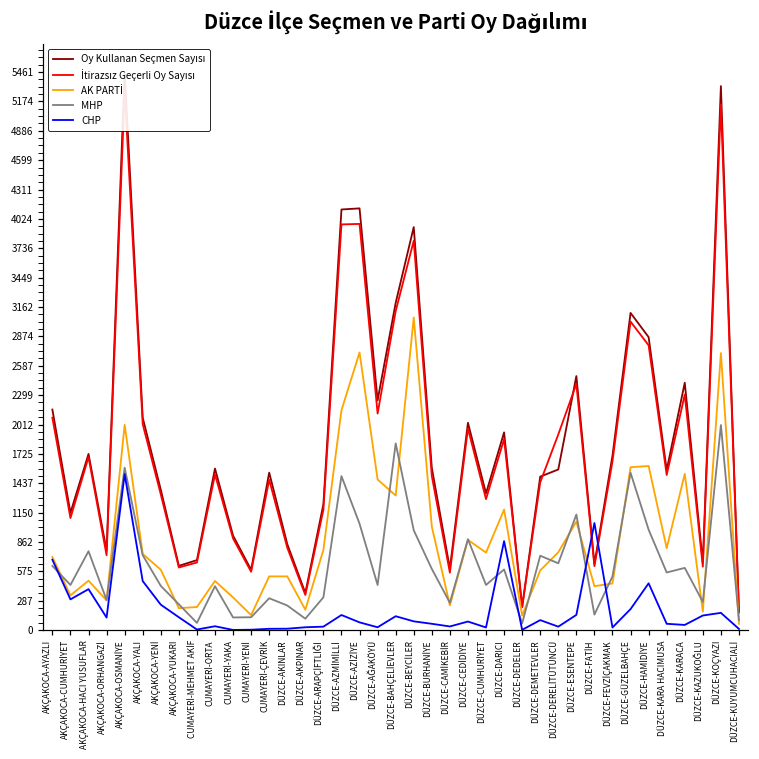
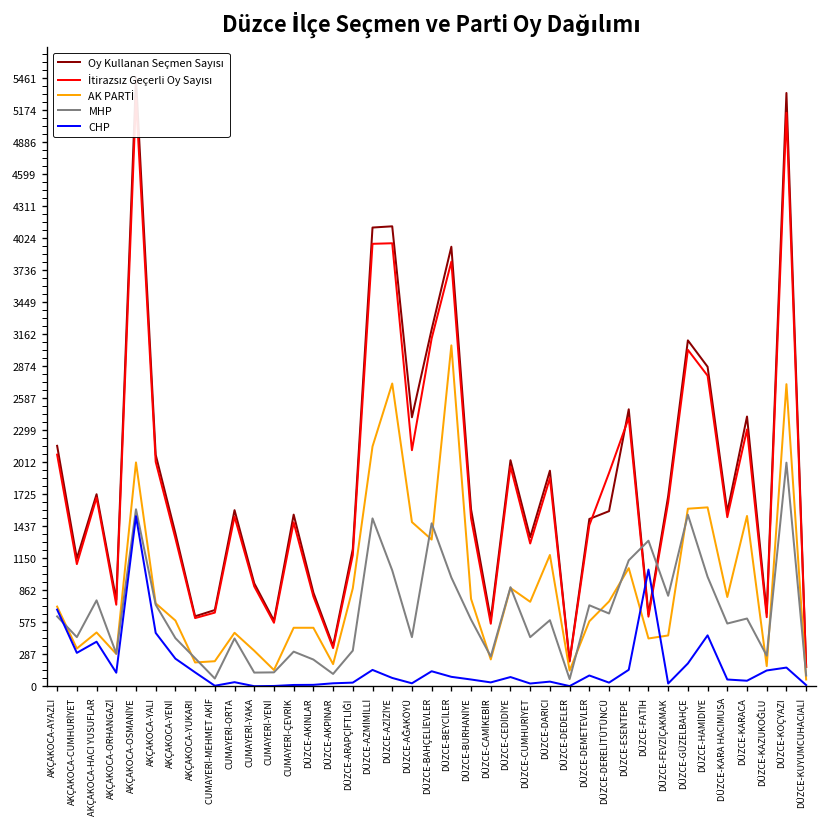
  {
    "Oy Kullanan Seçmen Sayısı": {
      "AKÇAKOCA-AYAZLI": 2200,
      "AKÇAKOCA-CUMHURİYET": 1100,
      "AKÇAKOCA-HACI YUSUFLAR": 1700,
      "AKÇAKOCA-ORHANGAZİ": 800,
      "AKÇAKOCA-YALI": 2100,
      "AKÇAKOCA-YENİ": 1400,
      "CUMAYERİ-ORTA": 1600,
      "CUMAYERİ-YAKA": 900,
      "CUMAYERİ-ÇEVRİK": 1500,
      "DÜZCE-AKINLAR": 800,
      "DÜZCE-ARAPÇİFTLİĞİ": 1200,
      "DÜZCE-AZMİMİLLİ": 4100,
      "DÜZCE-AZİZİYE": 4100,
-     "DÜZCE-AĞAKÖYÜ": 2200,
+     "DÜZCE-AĞAKÖYÜ": 2400,
      "DÜZCE-BAHÇELİEVLER": 3200,
      "DÜZCE-BEYCİLER": 3900,
      "DÜZCE-BURHANİYE": 1600,
      "DÜZCE-CAMİKEBİR": 600,
      "DÜZCE-CEDİDİYE": 2000,
      "DÜZCE-CUMHURİYET": 1300,
      "DÜZCE-DARICI": 1900,
      "DÜZCE-DEMETEVLER": 1500,
      "DÜZCE-DERELİTÜTÜNCÜ": 1600,
      "DÜZCE-ESENTEPE": 2500,
      "DÜZCE-FEVZİÇAKMAK": 1700,
      "DÜZCE-GÜZELBAHÇE": 3100,
      "DÜZCE-HAMİDİYE": 2900,
      "DÜZCE-KARA HACIMUSA": 1600,
      "DÜZCE-KARACA": 2400,
      "DÜZCE-KAZUKOĞLU": 700,
      "DÜZCE-KOÇYAZI": 5300
    },
    "İtirazsız Geçerli Oy Sayısı": {
      "AKÇAKOCA-AYAZLI": 2100,
      "AKÇAKOCA-CUMHURİYET": 1100,
      "AKÇAKOCA-HACI YUSUFLAR": 1700,
      "AKÇAKOCA-ORHANGAZİ": 700,
      "AKÇAKOCA-YALI": 2000,
      "AKÇAKOCA-YENİ": 1300,
      "CUMAYERİ-ORTA": 1500,
      "CUMAYERİ-YAKA": 900,
      "CUMAYERİ-ÇEVRİK": 1500,
      "DÜZCE-AKINLAR": 800,
      "DÜZCE-ARAPÇİFTLİĞİ": 1200,
      "DÜZCE-AZMİMİLLİ": 4000,
      "DÜZCE-AZİZİYE": 4000,
      "DÜZCE-AĞAKÖYÜ": 2100,
      "DÜZCE-BAHÇELİEVLER": 3100,
      "DÜZCE-BEYCİLER": 3800,
      "DÜZCE-BURHANİYE": 1500,
      "DÜZCE-CAMİKEBİR": 600,
      "DÜZCE-CEDİDİYE": 2000,
      "DÜZCE-CUMHURİYET": 1300,
      "DÜZCE-DARICI": 1900,
      "DÜZCE-DEMETEVLER": 1400,
      "DÜZCE-DERELİTÜTÜNCÜ": 1900,
      "DÜZCE-ESENTEPE": 2400,
      "DÜZCE-FEVZİÇAKMAK": 1700,
      "DÜZCE-GÜZELBAHÇE": 3000,
      "DÜZCE-HAMİDİYE": 2800,
      "DÜZCE-KARA HACIMUSA": 1500,
      "DÜZCE-KARACA": 2300,
      "DÜZCE-KAZUKOĞLU": 600,
      "DÜZCE-KOÇYAZI": 5100
    },
    "AK PARTİ": {
      "AKÇAKOCA-CUMHURİYET": 300,
      "AKÇAKOCA-HACI YUSUFLAR": 500,
      "AKÇAKOCA-OSMANİYE": 2000,
      "AKÇAKOCA-YENİ": 600,
      "AKÇAKOCA-YUKARI": 200,
      "CUMAYERİ-MEHMET AKİF": 200,
      "CUMAYERİ-ORTA": 500,
      "CUMAYERİ-YAKA": 300,
      "CUMAYERİ-ÇEVRİK": 500,
      "DÜZCE-AKINLAR": 500,
      "DÜZCE-AKPINAR": 200,
-     "DÜZCE-ARAPÇİFTLİĞİ": 800,
+     "DÜZCE-ARAPÇİFTLİĞİ": 900,
      "DÜZCE-AZMİMİLLİ": 2200,
      "DÜZCE-AZİZİYE": 2700,
      "DÜZCE-AĞAKÖYÜ": 1500,
      "DÜZCE-BAHÇELİEVLER": 1300,
      "DÜZCE-BEYCİLER": 3100,
-     "DÜZCE-BURHANİYE": 1000,
+     "DÜZCE-BURHANİYE": 800,
      "DÜZCE-CUMHURİYET": 800,
      "DÜZCE-DARICI": 1200,
      "DÜZCE-DEDELER": 100,
      "DÜZCE-DEMETEVLER": 600,
      "DÜZCE-DERELİTÜTÜNCÜ": 800,
      "DÜZCE-ESENTEPE": 1100,
      "DÜZCE-FATİH": 400,
      "DÜZCE-FEVZİÇAKMAK": 500,
      "DÜZCE-GÜZELBAHÇE": 1600,
      "DÜZCE-HAMİDİYE": 1600,
      "DÜZCE-KARA HACIMUSA": 800,
      "DÜZCE-KARACA": 1500,
      "DÜZCE-KAZUKOĞLU": 200,
      "DÜZCE-KOÇYAZI": 2700,
      "DÜZCE-KUYUMCUHACIALİ": 100
    },
    "MHP": {
      "AKÇAKOCA-AYAZLI": 600,
      "AKÇAKOCA-CUMHURİYET": 400,
      "AKÇAKOCA-HACI YUSUFLAR": 800,
      "AKÇAKOCA-OSMANİYE": 1600,
      "AKÇAKOCA-YENİ": 400,
      "AKÇAKOCA-YUKARI": 300,
      "CUMAYERİ-MEHMET AKİF": 100,
      "CUMAYERİ-ORTA": 400,
      "CUMAYERİ-YAKA": 100,
      "CUMAYERİ-ÇEVRİK": 300,
      "DÜZCE-AKINLAR": 200,
      "DÜZCE-AKPINAR": 100,
      "DÜZCE-ARAPÇİFTLİĞİ": 300,
      "DÜZCE-AZMİMİLLİ": 1500,
      "DÜZCE-AZİZİYE": 1000,
      "DÜZCE-AĞAKÖYÜ": 400,
-     "DÜZCE-BAHÇELİEVLER": 1800,
+     "DÜZCE-BAHÇELİEVLER": 1500,
      "DÜZCE-BEYCİLER": 1000,
      "DÜZCE-BURHANİYE": 600,
      "DÜZCE-CUMHURİYET": 400,
      "DÜZCE-DARICI": 600,
      "DÜZCE-DEDELER": 100,
      "DÜZCE-DEMETEVLER": 700,
      "DÜZCE-DERELİTÜTÜNCÜ": 700,
      "DÜZCE-ESENTEPE": 1100,
-     "DÜZCE-FATİH": 200,
-     "DÜZCE-FEVZİÇAKMAK": 500,
+     "DÜZCE-FATİH": 1300,
+     "DÜZCE-FEVZİÇAKMAK": 800,
      "DÜZCE-GÜZELBAHÇE": 1500,
      "DÜZCE-HAMİDİYE": 1000,
      "DÜZCE-KARA HACIMUSA": 600,
      "DÜZCE-KARACA": 600,
      "DÜZCE-KAZUKOĞLU": 300,
      "DÜZCE-KOÇYAZI": 2000,
      "DÜZCE-KUYUMCUHACIALİ": 100
    },
    "CHP": {
      "AKÇAKOCA-CUMHURİYET": 300,
      "AKÇAKOCA-HACI YUSUFLAR": 400,
      "AKÇAKOCA-ORHANGAZİ": 100,
      "AKÇAKOCA-OSMANİYE": 1500,
      "AKÇAKOCA-YALI": 500,
      "AKÇAKOCA-YENİ": 200,
      "AKÇAKOCA-YUKARI": 100,
      "CUMAYERİ-MEHMET AKİF": 0,
      "CUMAYERİ-ORTA": 0,
      "CUMAYERİ-YAKA": 0,
      "CUMAYERİ-YENİ": 0,
      "CUMAYERİ-ÇEVRİK": 0,
      "DÜZCE-AKINLAR": 0,
      "DÜZCE-AKPINAR": 0,
      "DÜZCE-ARAPÇİFTLİĞİ": 0,
      "DÜZCE-AZMİMİLLİ": 100,
      "DÜZCE-AZİZİYE": 100,
      "DÜZCE-AĞAKÖYÜ": 0,
      "DÜZCE-BAHÇELİEVLER": 100,
      "DÜZCE-BEYCİLER": 100,
      "DÜZCE-BURHANİYE": 100,
      "DÜZCE-CAMİKEBİR": 0,
      "DÜZCE-CEDİDİYE": 100,
      "DÜZCE-CUMHURİYET": 0,
-     "DÜZCE-DARICI": 900,
+     "DÜZCE-DARICI": 0,
      "DÜZCE-DEDELER": 0,
      "DÜZCE-DEMETEVLER": 100,
      "DÜZCE-DERELİTÜTÜNCÜ": 0,
      "DÜZCE-ESENTEPE": 100,
      "DÜZCE-FATİH": 1000,
      "DÜZCE-FEVZİÇAKMAK": 0,
      "DÜZCE-GÜZELBAHÇE": 200,
      "DÜZCE-HAMİDİYE": 500,
      "DÜZCE-KARA HACIMUSA": 100,
      "DÜZCE-KARACA": 100,
      "DÜZCE-KAZUKOĞLU": 100,
      "DÜZCE-KOÇYAZI": 200,
      "DÜZCE-KUYUMCUHACIALİ": 0
    }
  }
